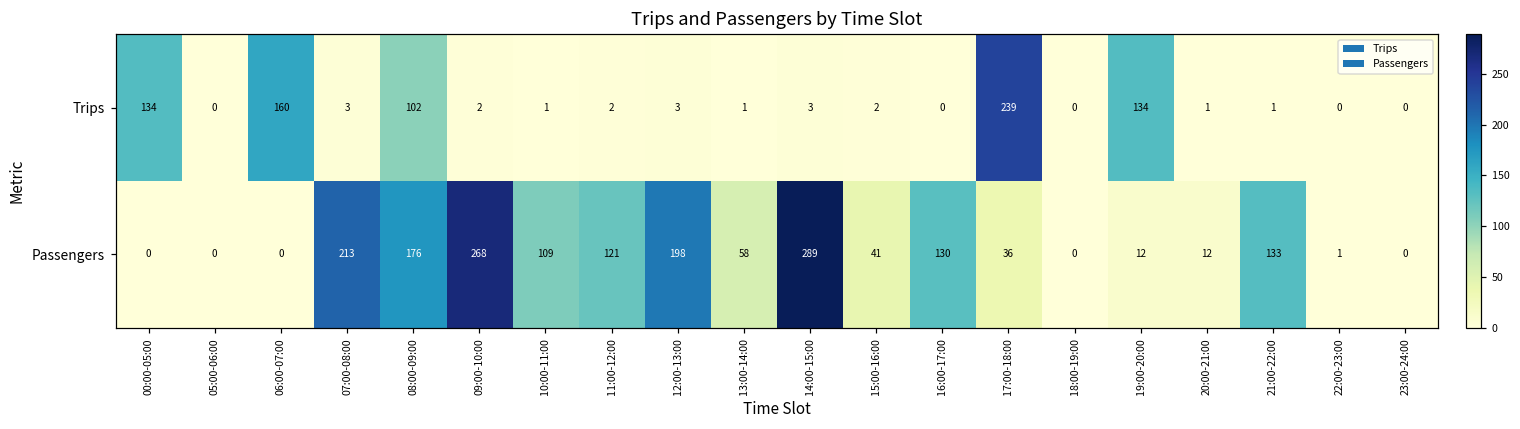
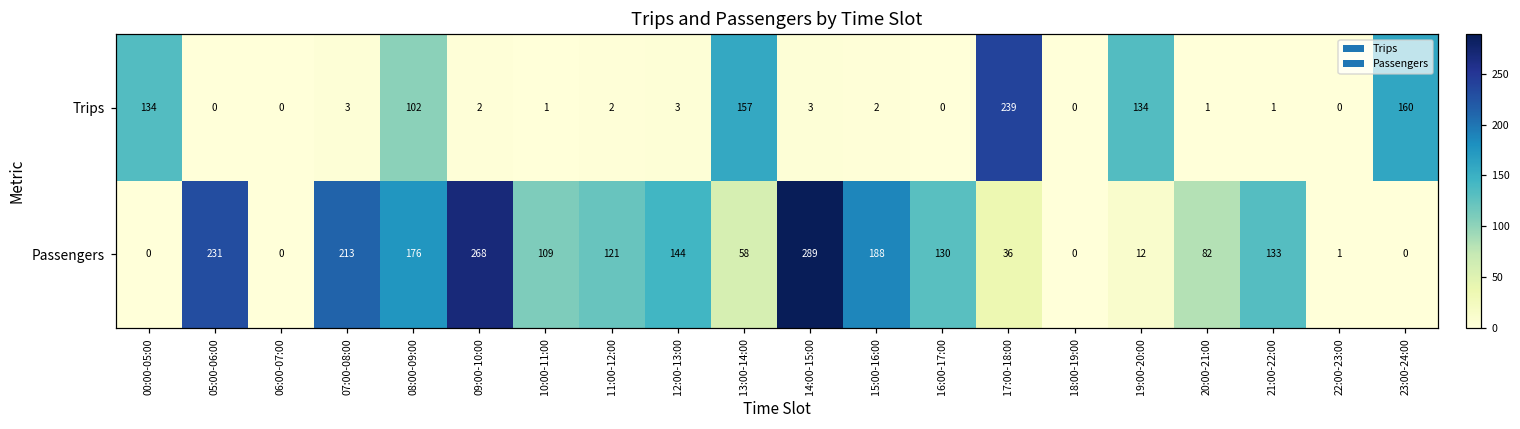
  {
    "Trips": {
      "00:00-05:00": 134,
      "05:00-06:00": 0,
-     "06:00-07:00": 160,
+     "06:00-07:00": 0,
      "07:00-08:00": 3,
      "08:00-09:00": 102,
      "09:00-10:00": 2,
      "10:00-11:00": 1,
      "11:00-12:00": 2,
      "12:00-13:00": 3,
-     "13:00-14:00": 1,
+     "13:00-14:00": 157,
      "14:00-15:00": 3,
      "15:00-16:00": 2,
      "16:00-17:00": 0,
      "17:00-18:00": 239,
      "18:00-19:00": 0,
      "19:00-20:00": 134,
      "20:00-21:00": 1,
      "21:00-22:00": 1,
      "22:00-23:00": 0,
-     "23:00-24:00": 0
+     "23:00-24:00": 160
    },
    "Passengers": {
      "00:00-05:00": 0,
-     "05:00-06:00": 0,
+     "05:00-06:00": 231,
      "06:00-07:00": 0,
      "07:00-08:00": 213,
      "08:00-09:00": 176,
      "09:00-10:00": 268,
      "10:00-11:00": 109,
      "11:00-12:00": 121,
-     "12:00-13:00": 198,
+     "12:00-13:00": 144,
      "13:00-14:00": 58,
      "14:00-15:00": 289,
-     "15:00-16:00": 41,
+     "15:00-16:00": 188,
      "16:00-17:00": 130,
      "17:00-18:00": 36,
      "18:00-19:00": 0,
      "19:00-20:00": 12,
-     "20:00-21:00": 12,
+     "20:00-21:00": 82,
      "21:00-22:00": 133,
      "22:00-23:00": 1,
      "23:00-24:00": 0
    }
  }
